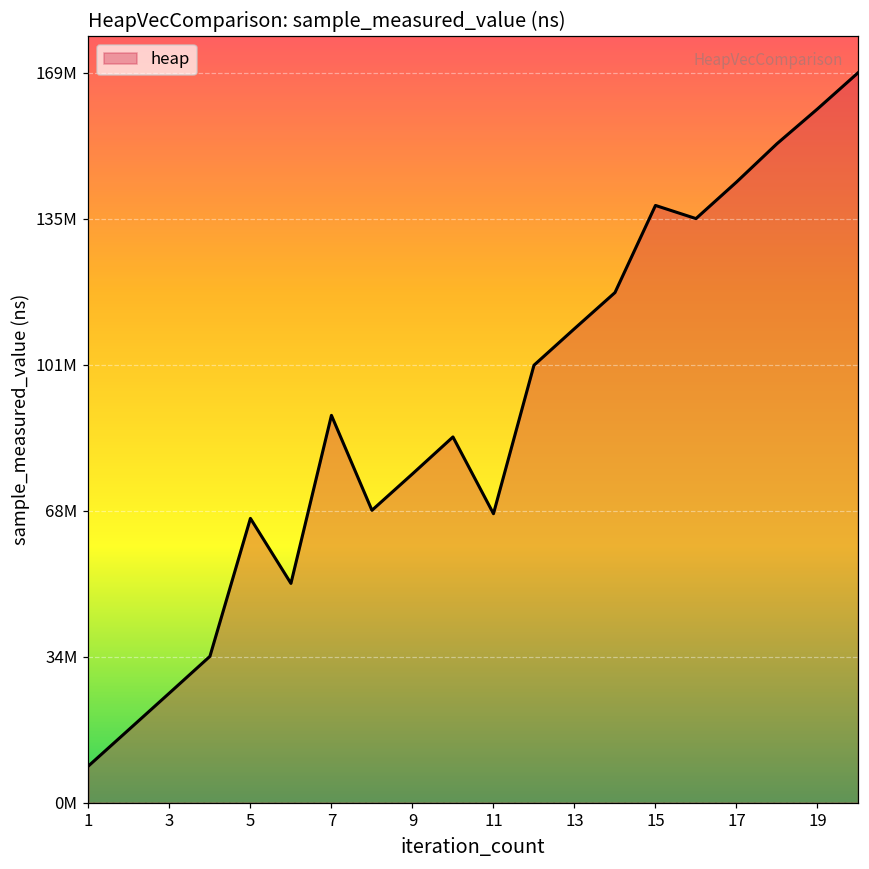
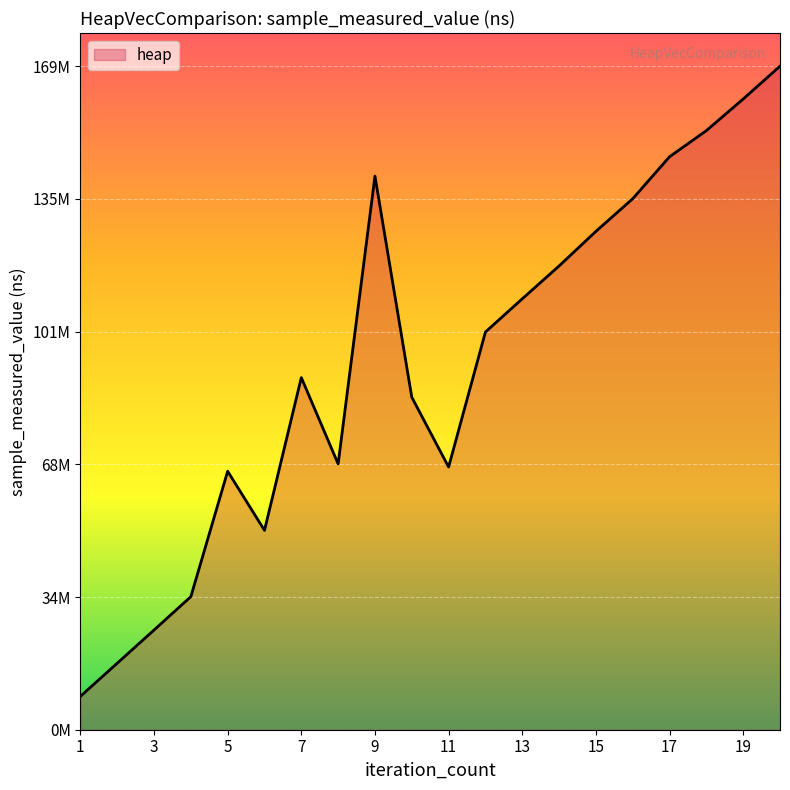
  {
    "1": 8000000,
    "3": 25000000,
    "5": 66000000,
    "7": 90000000,
-   "9": 76000000,
+   "9": 141000000,
    "11": 67000000,
    "13": 110000000,
-   "15": 138000000,
-   "17": 144000000,
+   "15": 127000000,
+   "17": 146000000,
    "19": 160000000
  }
